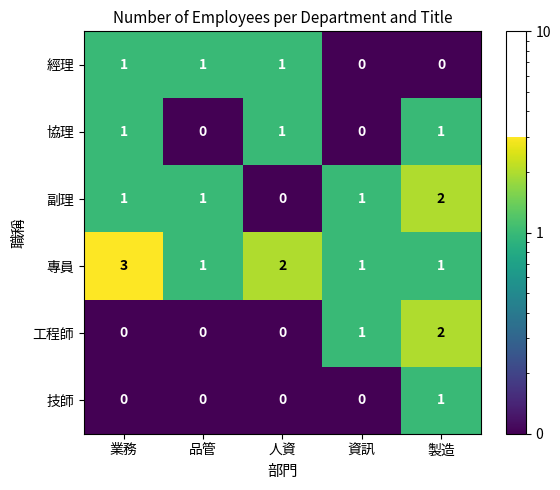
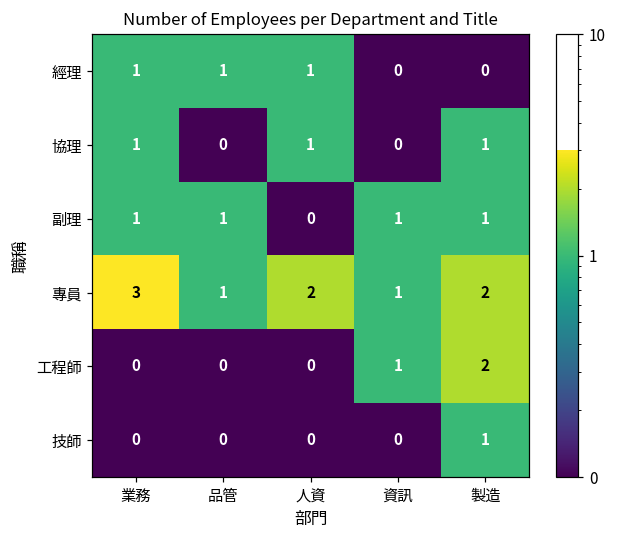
  {
    "經理": {
      "業務": 1,
      "品管": 1,
      "人資": 1,
      "資訊": 0,
      "製造": 0
    },
    "協理": {
      "業務": 1,
      "品管": 0,
      "人資": 1,
      "資訊": 0,
      "製造": 1
    },
    "副理": {
      "業務": 1,
      "品管": 1,
      "人資": 0,
      "資訊": 1,
-     "製造": 2
+     "製造": 1
    },
    "專員": {
      "業務": 3,
      "品管": 1,
      "人資": 2,
      "資訊": 1,
-     "製造": 1
+     "製造": 2
    },
    "工程師": {
      "業務": 0,
      "品管": 0,
      "人資": 0,
      "資訊": 1,
      "製造": 2
    },
    "技師": {
      "業務": 0,
      "品管": 0,
      "人資": 0,
      "資訊": 0,
      "製造": 1
    }
  }
